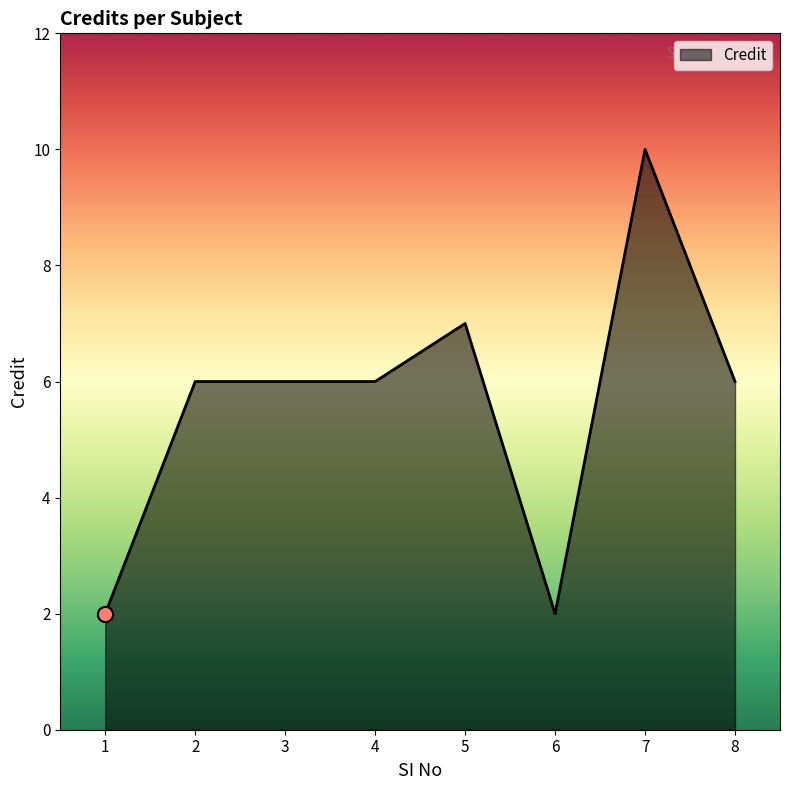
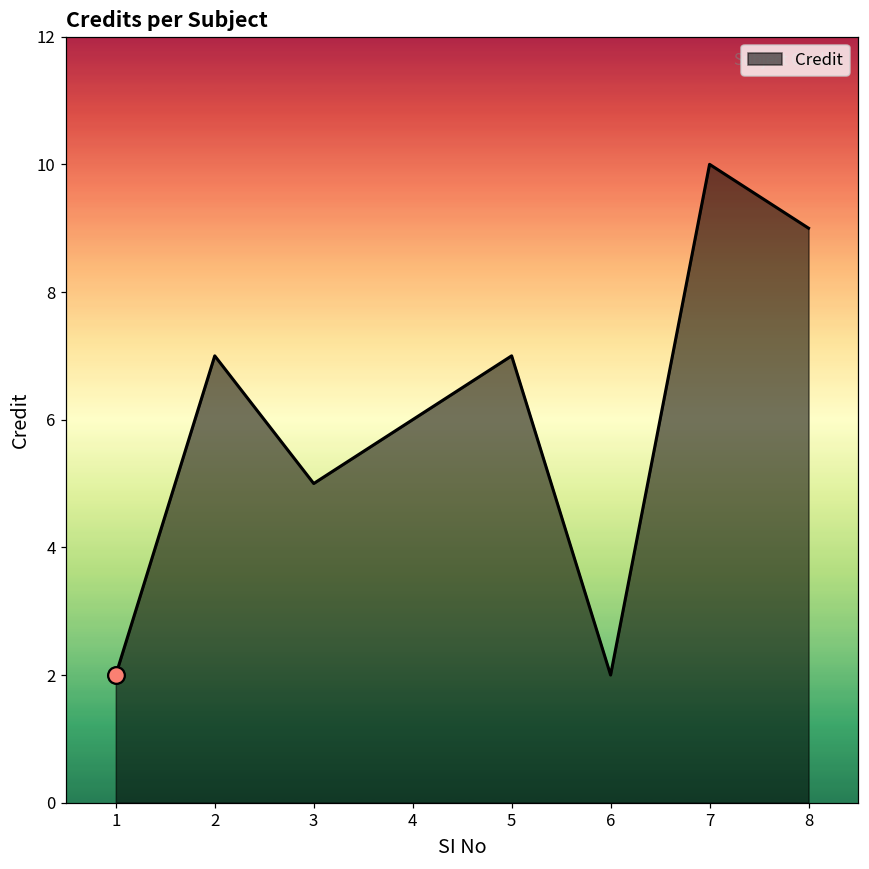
  {
    "Credit": {
-     "2": 6,
-     "3": 6,
+     "2": 7,
+     "3": 5,
      "4": 6,
      "5": 7,
      "6": 2,
      "7": 10,
-     "8": 6
+     "8": 9
    }
  }
